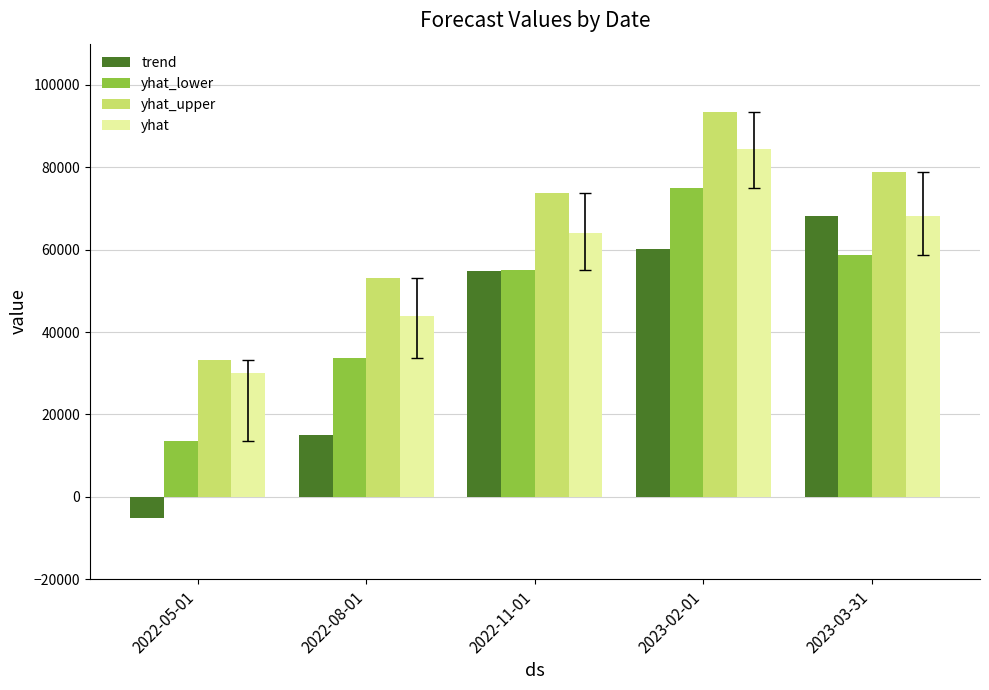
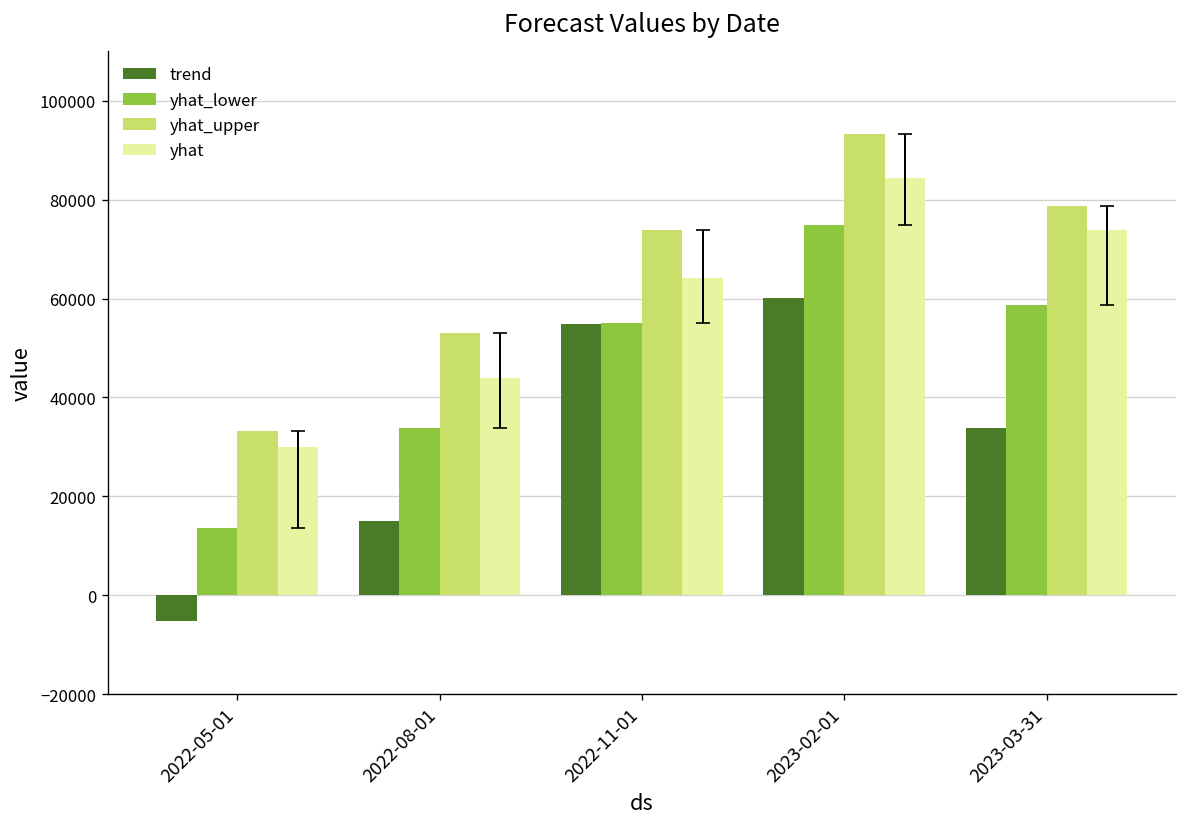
  {
    "trend": {
      "2022-05-01": -5000,
      "2022-08-01": 15000,
      "2022-11-01": 55000,
      "2023-02-01": 60000,
-     "2023-03-31": 68000
+     "2023-03-31": 34000
    },
    "yhat_lower": {
      "2022-05-01": 14000,
      "2022-08-01": 34000,
      "2022-11-01": 55000,
      "2023-02-01": 75000,
      "2023-03-31": 59000
    },
    "yhat_upper": {
      "2022-05-01": 33000,
      "2022-08-01": 53000,
      "2022-11-01": 74000,
      "2023-02-01": 93000,
      "2023-03-31": 79000
    },
    "yhat": {
      "2022-05-01": 30000,
      "2022-08-01": 44000,
      "2022-11-01": 64000,
      "2023-02-01": 84000,
-     "2023-03-31": 68000
+     "2023-03-31": 74000
    }
  }
